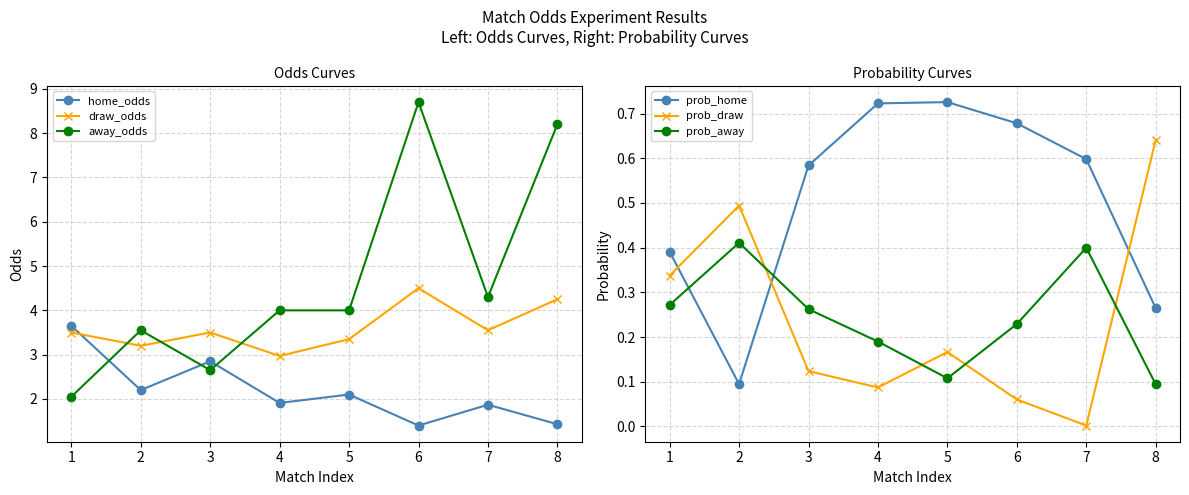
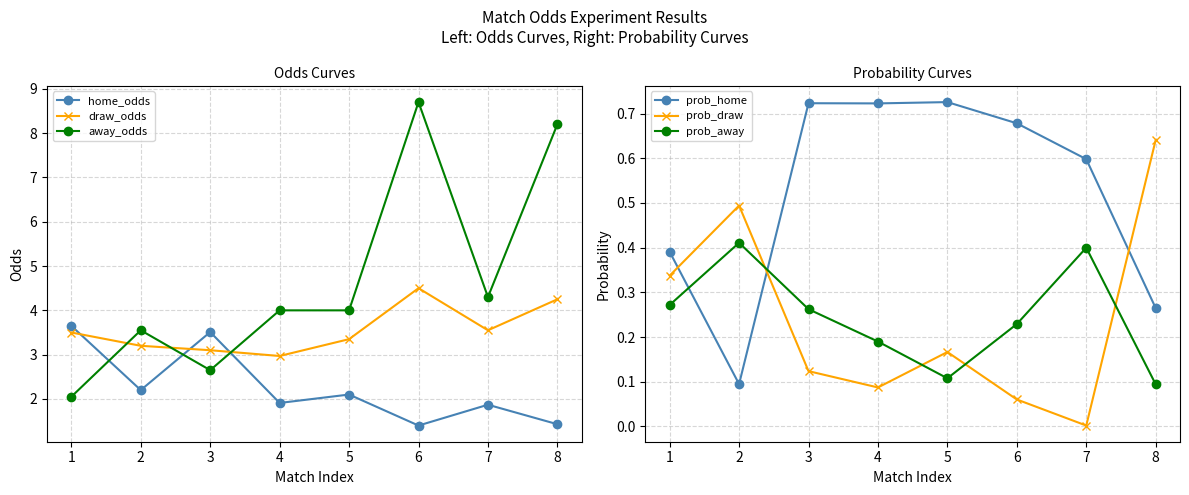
  {
    "Odds Curves": {
      "home_odds": {
        "1": 3.7,
        "2": 2.2,
-       "3": 2.9,
+       "3": 3.5,
        "4": 1.9,
        "5": 2.1,
        "6": 1.4,
        "7": 1.9,
        "8": 1.4
      },
      "draw_odds": {
        "1": 3.5,
        "2": 3.2,
-       "3": 3.5,
+       "3": 3.1,
        "4": 3.0,
        "5": 3.4,
        "6": 4.5,
        "7": 3.6,
        "8": 4.3
      },
      "away_odds": {
        "1": 2.1,
        "2": 3.6,
        "3": 2.7,
        "4": 4.0,
        "5": 4.0,
        "6": 8.7,
        "7": 4.3,
        "8": 8.2
      }
    },
    "Probability Curves": {
      "prob_home": {
        "1": 0.39,
        "2": 0.09,
-       "3": 0.58,
+       "3": 0.72,
        "4": 0.72,
        "5": 0.73,
        "6": 0.68,
        "7": 0.60,
        "8": 0.26
      },
      "prob_draw": {
        "1": 0.34,
        "2": 0.49,
        "3": 0.12,
        "4": 0.09,
        "5": 0.17,
        "6": 0.06,
        "7": 0.00,
        "8": 0.64
      },
      "prob_away": {
        "1": 0.27,
        "2": 0.41,
        "3": 0.26,
        "4": 0.19,
        "5": 0.11,
        "6": 0.23,
        "7": 0.40,
        "8": 0.09
      }
    }
  }
